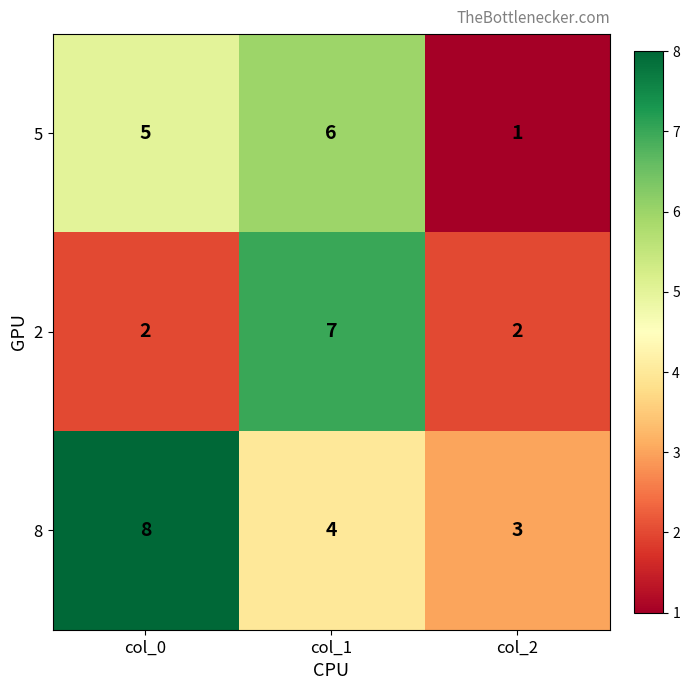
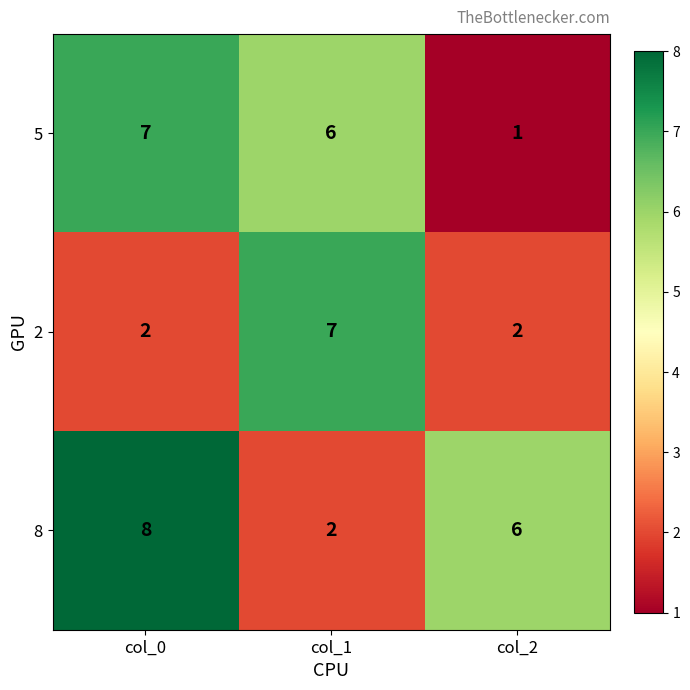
  {
    "5": {
-     "col_0": 5,
+     "col_0": 7,
      "col_1": 6,
      "col_2": 1
    },
    "2": {
      "col_0": 2,
      "col_1": 7,
      "col_2": 2
    },
    "8": {
      "col_0": 8,
-     "col_1": 4,
-     "col_2": 3
+     "col_1": 2,
+     "col_2": 6
    }
  }
